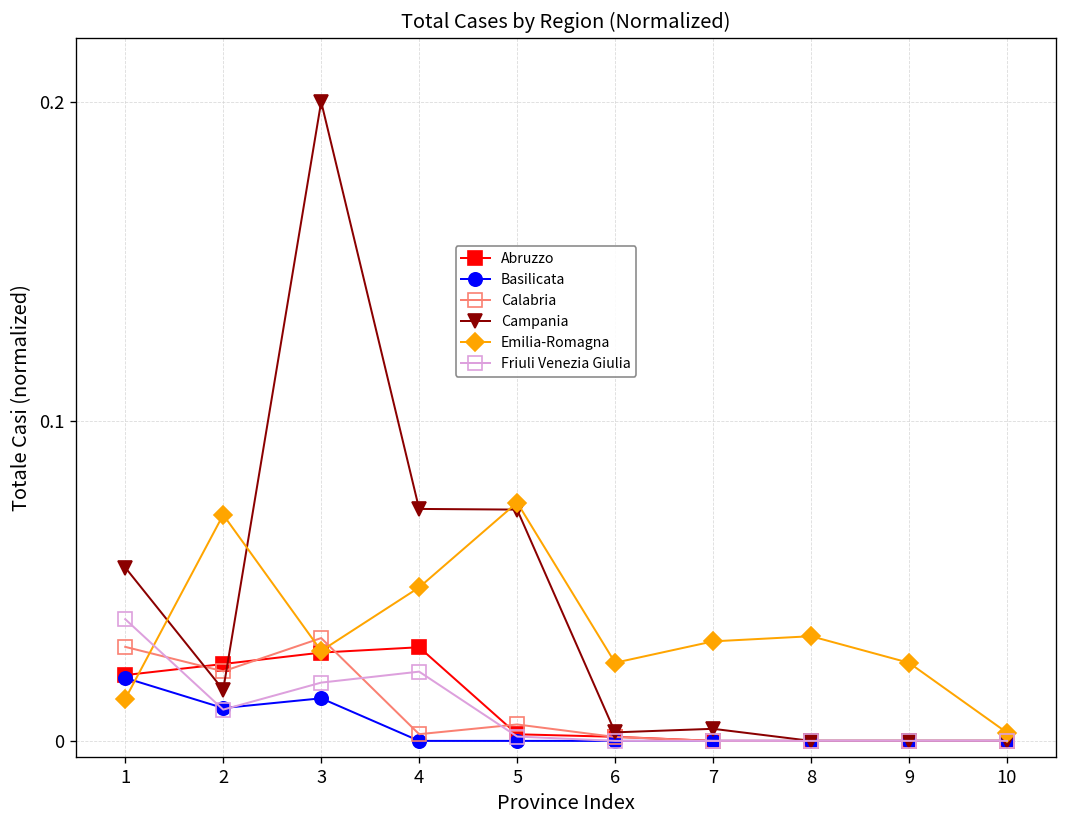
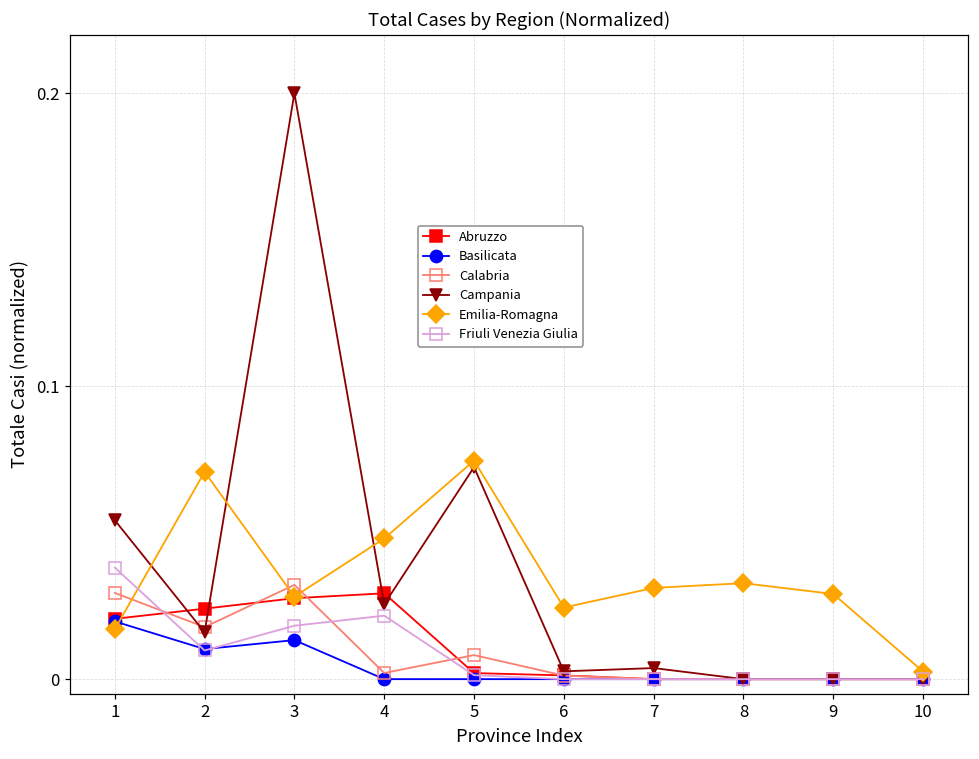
  {
    "Abruzzo": {
      "2": 0.024,
      "4": 0.029
    },
    "Basilicata": {
      "3": 0.013,
      "4": 0.000,
      "5": 0.000
    },
    "Calabria": {
      "1": 0.029,
-     "2": 0.022,
+     "2": 0.018,
      "3": 0.032,
      "4": 0.002,
-     "5": 0.005
+     "5": 0.008
    },
    "Campania": {
      "1": 0.054,
      "2": 0.016,
      "3": 0.200,
-     "4": 0.073,
+     "4": 0.026,
      "5": 0.072,
      "6": 0.003,
      "7": 0.004
    },
    "Emilia-Romagna": {
-     "1": 0.013,
+     "1": 0.017,
      "2": 0.071,
      "4": 0.048,
      "5": 0.075,
      "6": 0.024,
      "7": 0.031,
      "8": 0.033,
-     "9": 0.024,
+     "9": 0.029,
      "10": 0.003
    },
    "Friuli Venezia Giulia": {
      "1": 0.038,
      "3": 0.018,
      "4": 0.022
    }
  }
